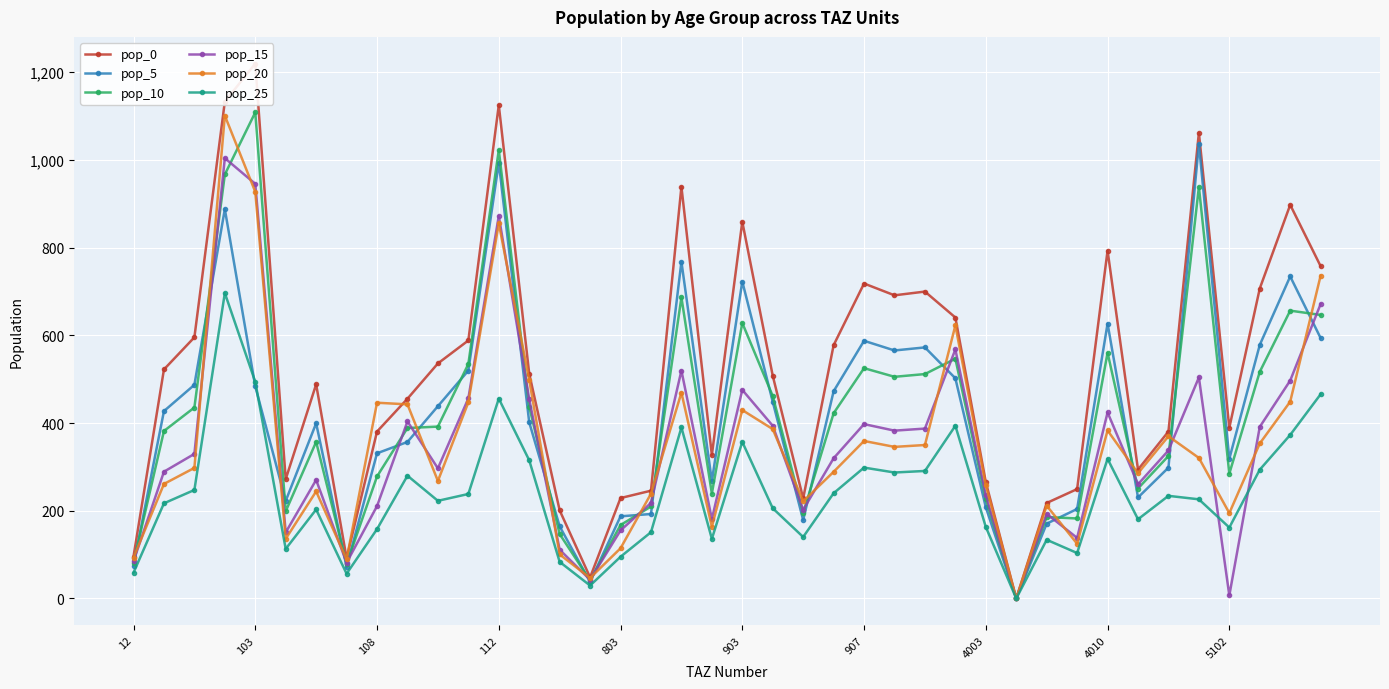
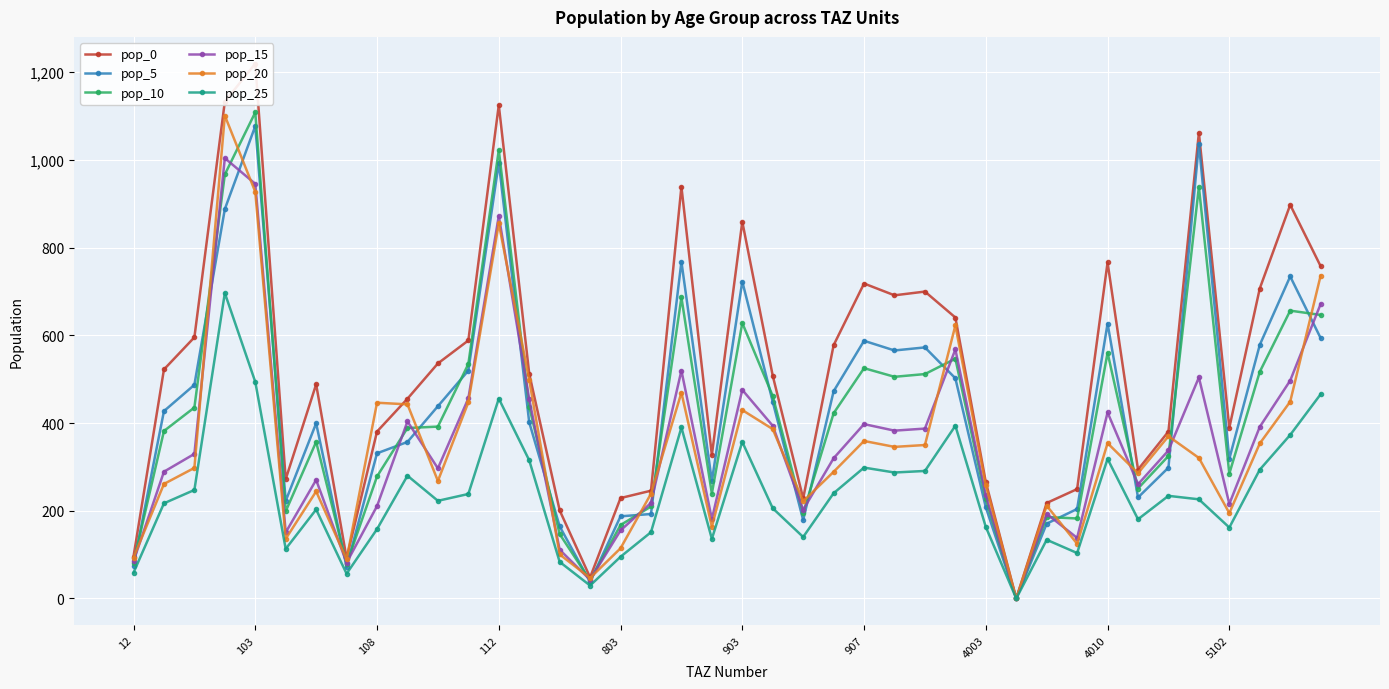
  {
    "pop_0": {
      "108": "380",
      "112": "1,120",
      "803": "230",
      "903": "860",
      "907": "720",
      "4003": "270",
-     "4010": "790",
+     "4010": "770",
      "5102": "390"
    },
    "pop_5": {
      "12": "80",
-     "103": "480",
+     "103": "1,080",
      "108": "330",
      "112": "990",
      "803": "190",
      "903": "720",
      "907": "590",
      "4003": "210",
      "4010": "630",
      "5102": "320"
    },
    "pop_15": {
      "103": "950",
      "108": "210",
      "112": "870",
      "803": "160",
      "903": "480",
      "907": "400",
      "4003": "240",
      "4010": "420",
-     "5102": "10"
+     "5102": "220"
    },
    "pop_20": {
      "103": "930",
      "108": "450",
      "112": "860",
      "803": "110",
      "903": "430",
      "907": "360",
      "4003": "260",
-     "4010": "380",
+     "4010": "350",
      "5102": "190"
    }
  }
